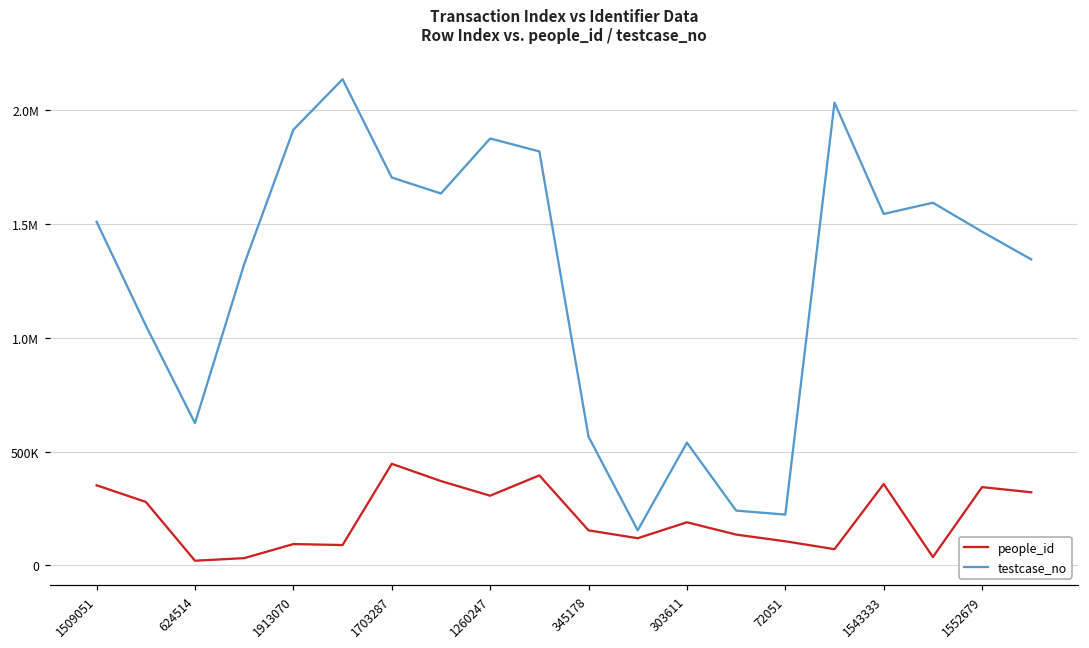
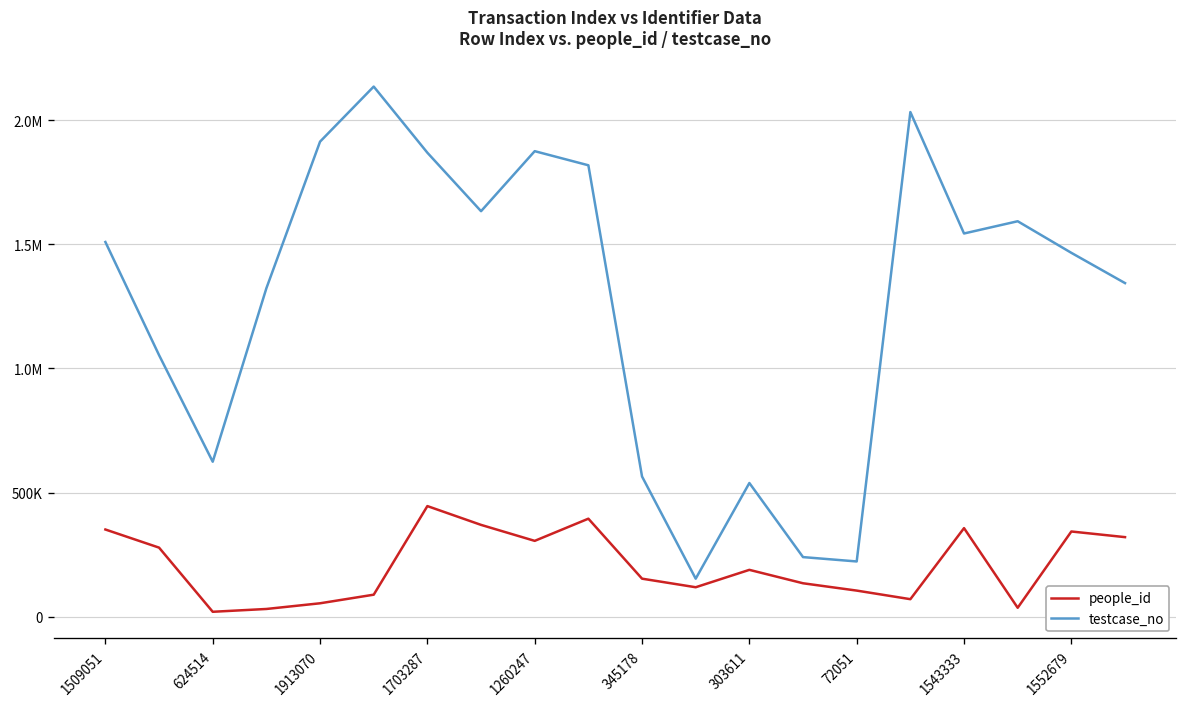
  {
    "people_id": {
      "1509051": 350000,
      "624514": 20000,
-     "1913070": 90000,
+     "1913070": 50000,
      "1703287": 450000,
      "1260247": 310000,
      "345178": 150000,
      "303611": 190000,
      "72051": 110000,
      "1543333": 360000,
      "1552679": 340000
    },
    "testcase_no": {
      "1509051": 1510000,
      "624514": 620000,
      "1913070": 1910000,
-     "1703287": 1700000,
+     "1703287": 1870000,
      "1260247": 1870000,
      "345178": 570000,
      "303611": 540000,
      "72051": 220000,
      "1543333": 1540000,
      "1552679": 1470000
    }
  }
